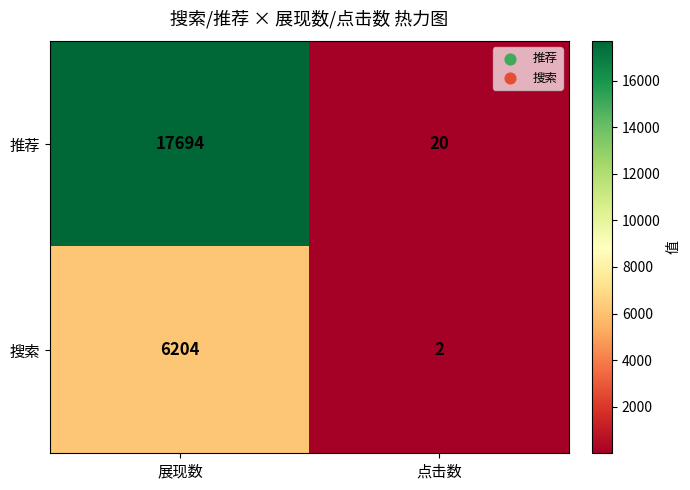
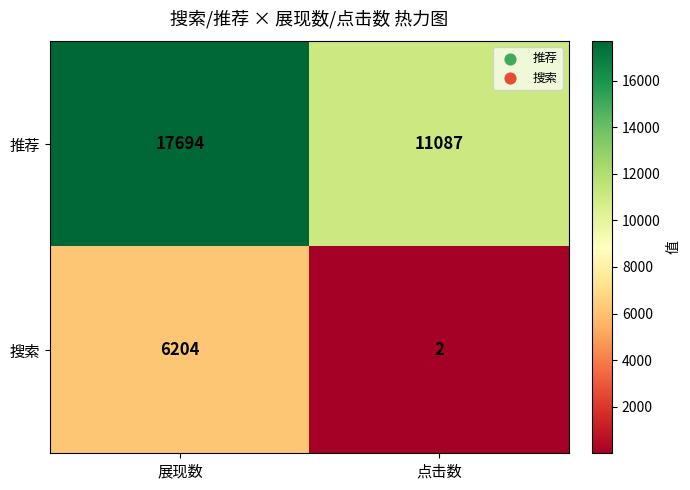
  {
    "推荐": {
      "展现数": 17694,
-     "点击数": 20
+     "点击数": 11087
    },
    "搜索": {
      "展现数": 6204,
      "点击数": 2
    }
  }
